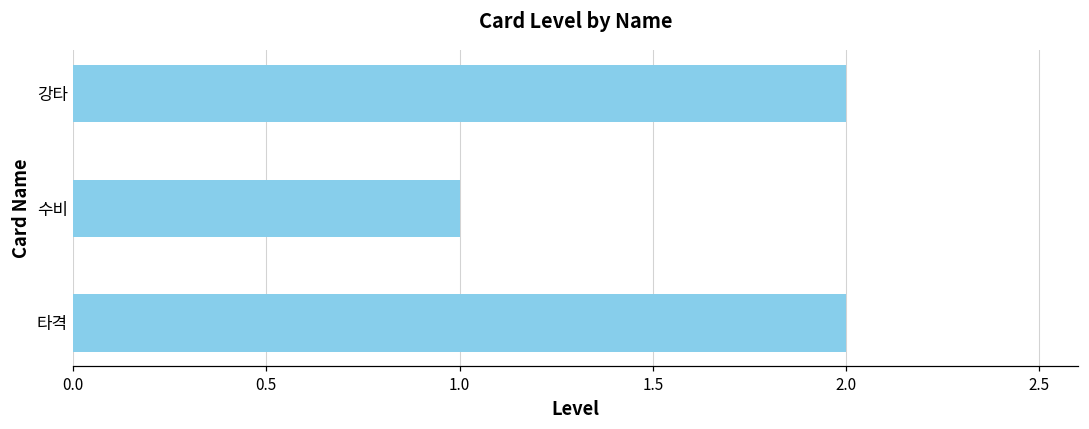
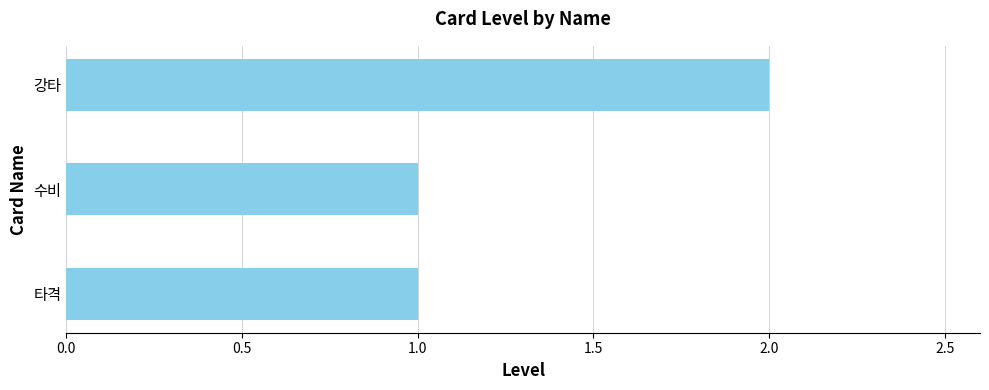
  {
    "강타": 2,
    "수비": 1,
-   "타격": 2
+   "타격": 1
  }
